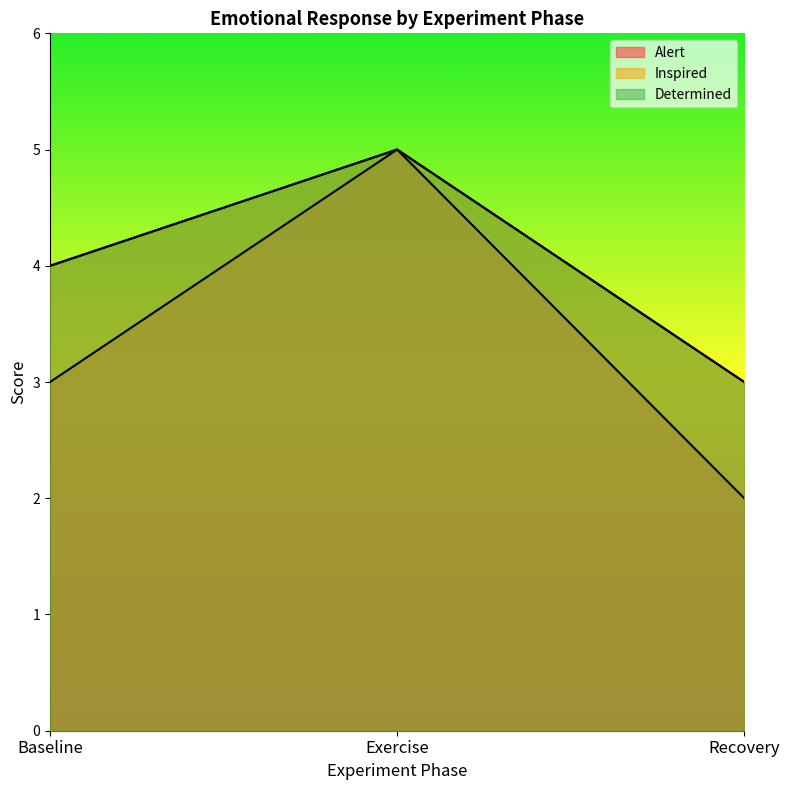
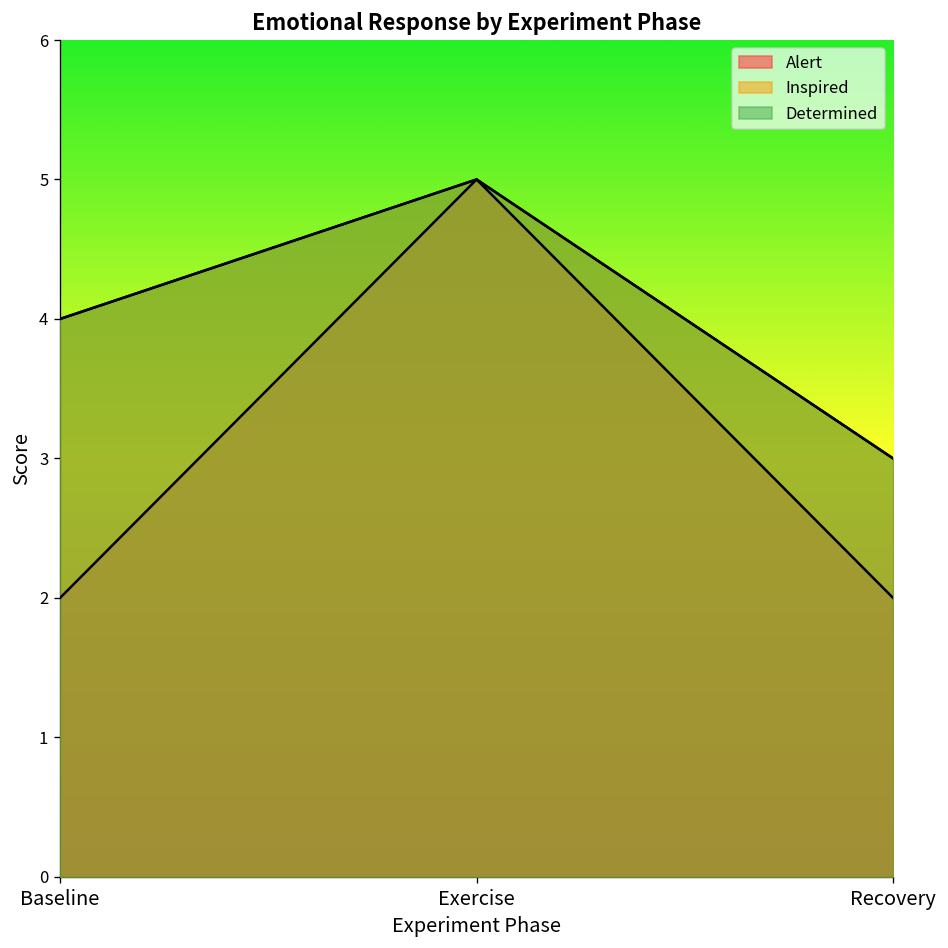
  {
    "Alert": {
-     "Baseline": 3,
+     "Baseline": 2,
      "Recovery": 2
    },
    "Determined": {
      "Baseline": 4,
      "Recovery": 3
    }
  }
